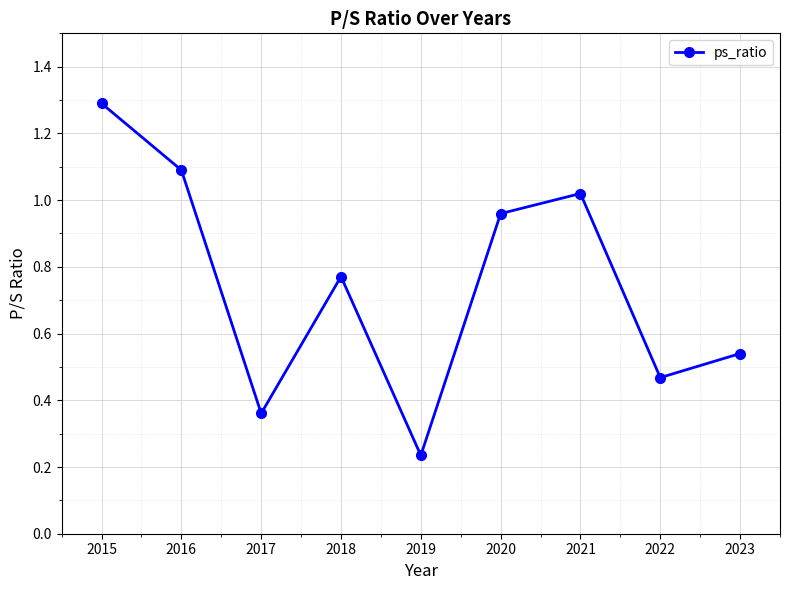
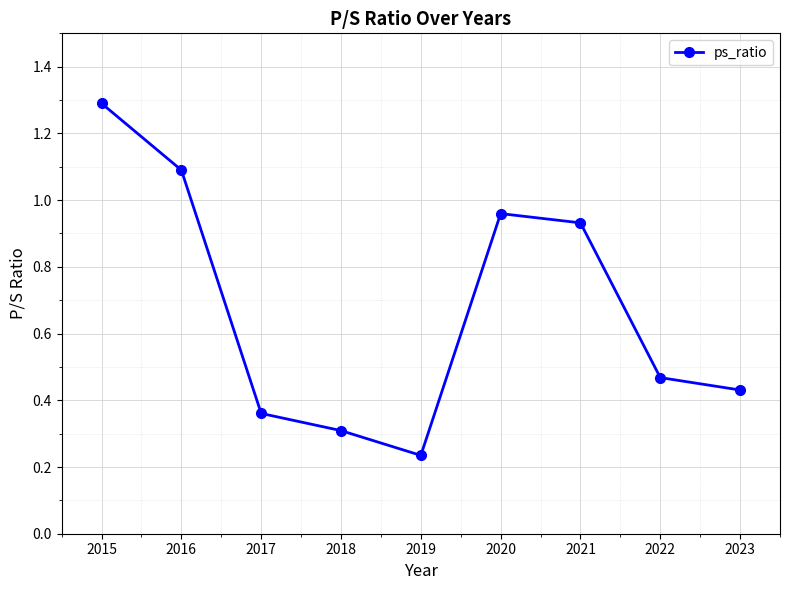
  {
    "2015": 1.29,
    "2016": 1.09,
    "2017": 0.36,
-   "2018": 0.77,
+   "2018": 0.31,
    "2019": 0.23,
    "2020": 0.96,
-   "2021": 1.02,
+   "2021": 0.93,
    "2022": 0.47,
-   "2023": 0.54
+   "2023": 0.43
  }
